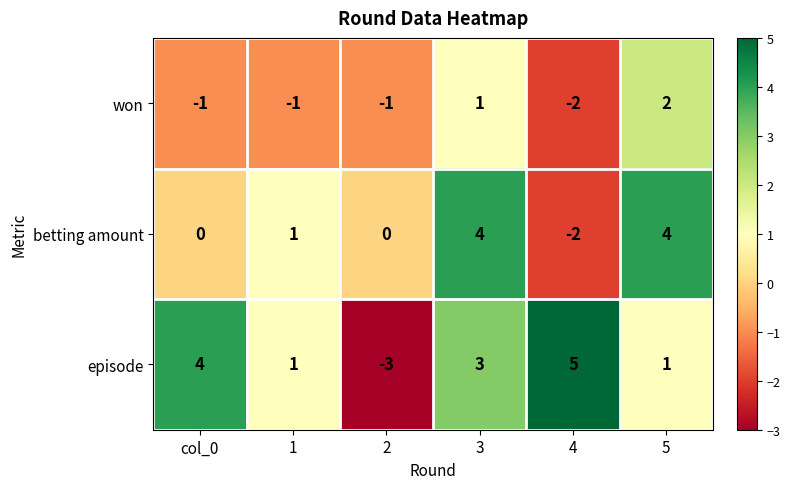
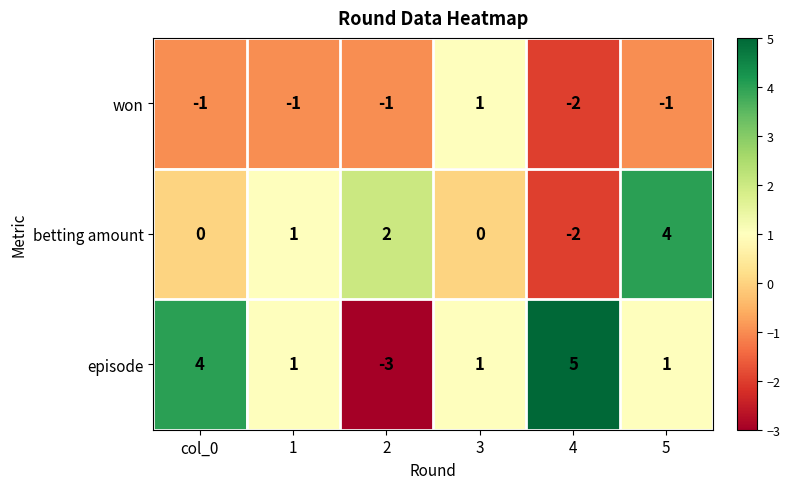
  {
    "won": {
      "col_0": -1,
      "1": -1,
      "2": -1,
      "3": 1,
      "4": -2,
-     "5": 2
+     "5": -1
    },
    "betting amount": {
      "col_0": 0,
      "1": 1,
-     "2": 0,
-     "3": 4,
+     "2": 2,
+     "3": 0,
      "4": -2,
      "5": 4
    },
    "episode": {
      "col_0": 4,
      "1": 1,
      "2": -3,
-     "3": 3,
+     "3": 1,
      "4": 5,
      "5": 1
    }
  }
